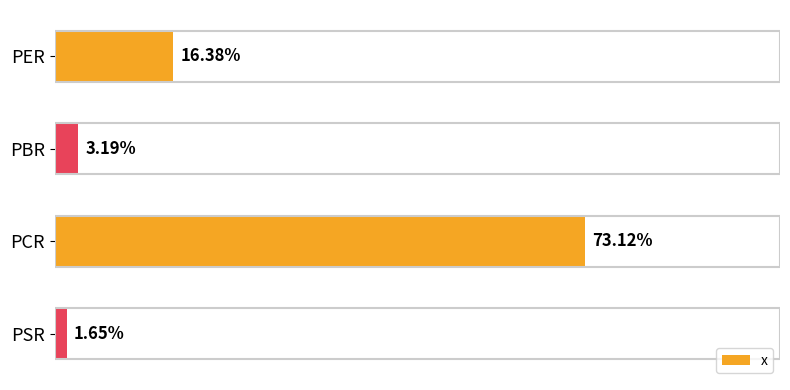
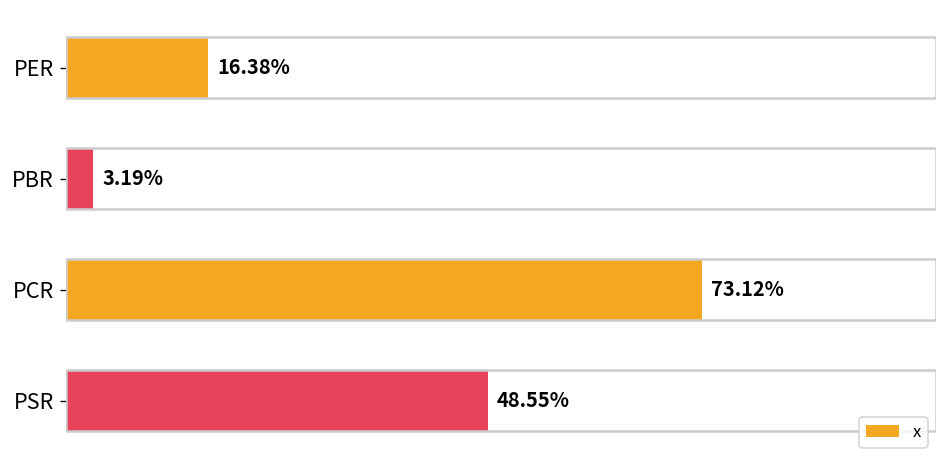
  {
    "PER": "16.38%",
    "PBR": "3.19%",
    "PCR": "73.12%",
-   "PSR": "1.65%"
+   "PSR": "48.55%"
  }
